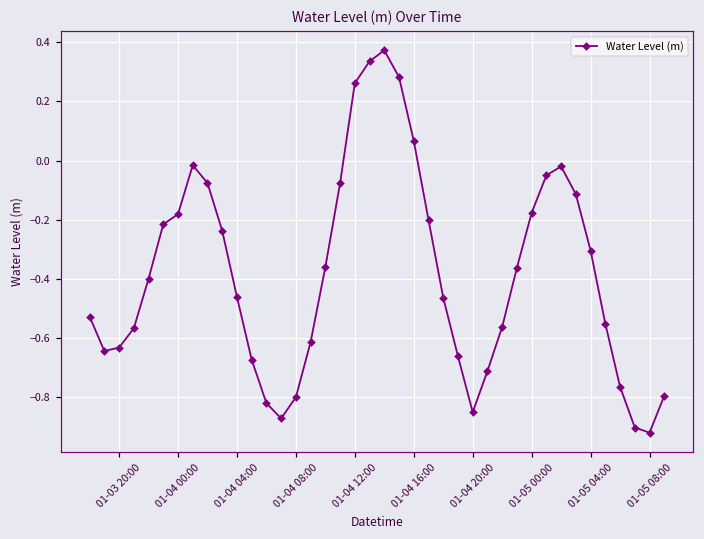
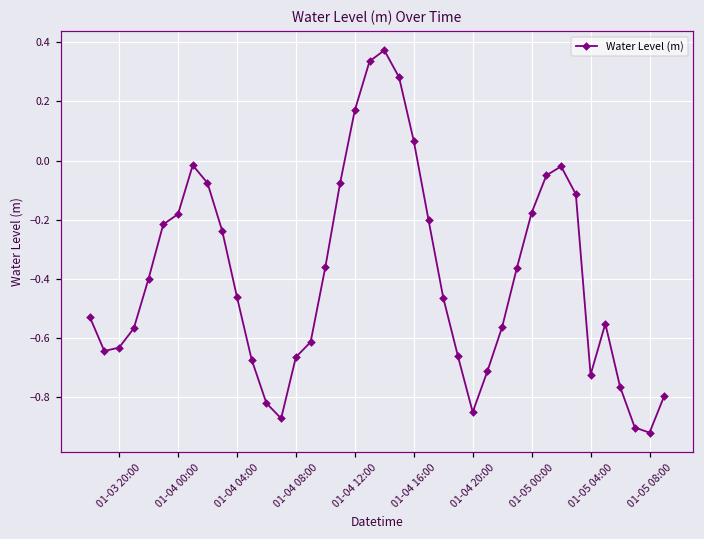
  {
    "01-03 20:00": -0.63,
    "01-04 00:00": -0.18,
    "01-04 04:00": -0.46,
-   "01-04 08:00": -0.80,
-   "01-04 12:00": 0.26,
+   "01-04 08:00": -0.67,
+   "01-04 12:00": 0.17,
    "01-04 16:00": 0.07,
    "01-04 20:00": -0.85,
    "01-05 00:00": -0.18,
-   "01-05 04:00": -0.31,
+   "01-05 04:00": -0.73,
    "01-05 08:00": -0.92
  }
